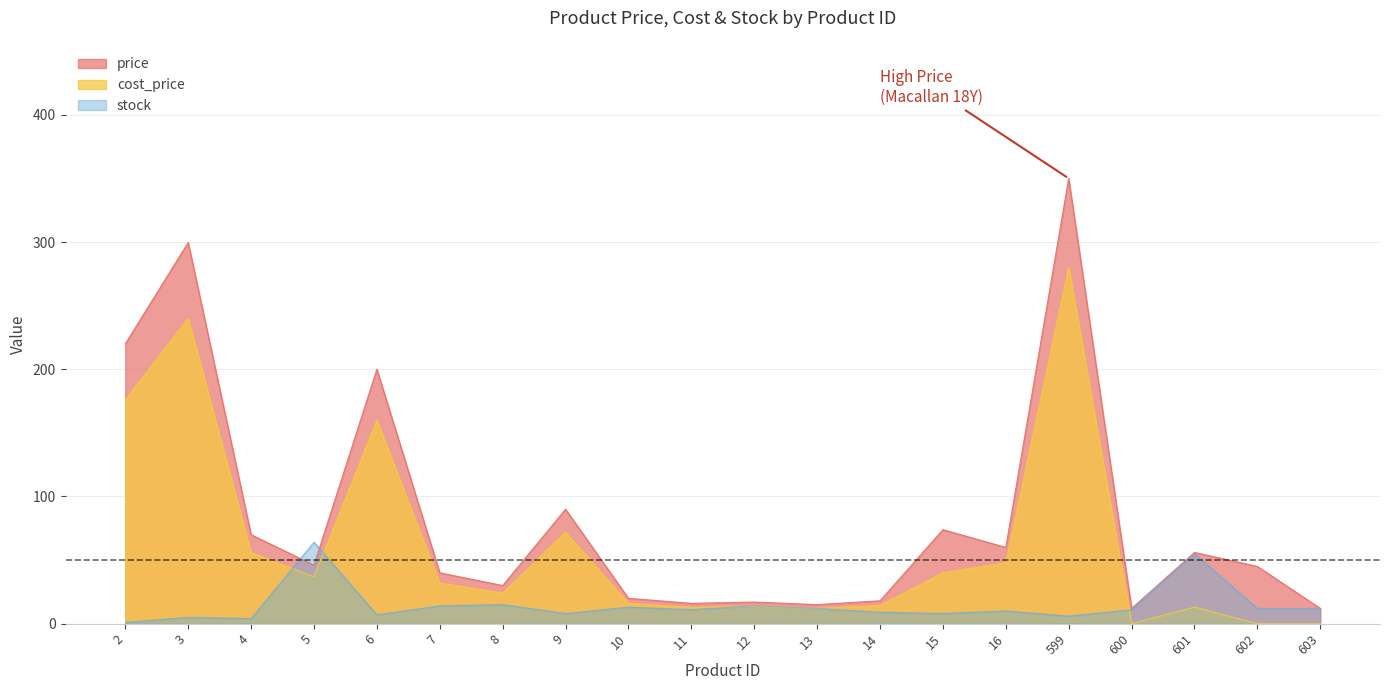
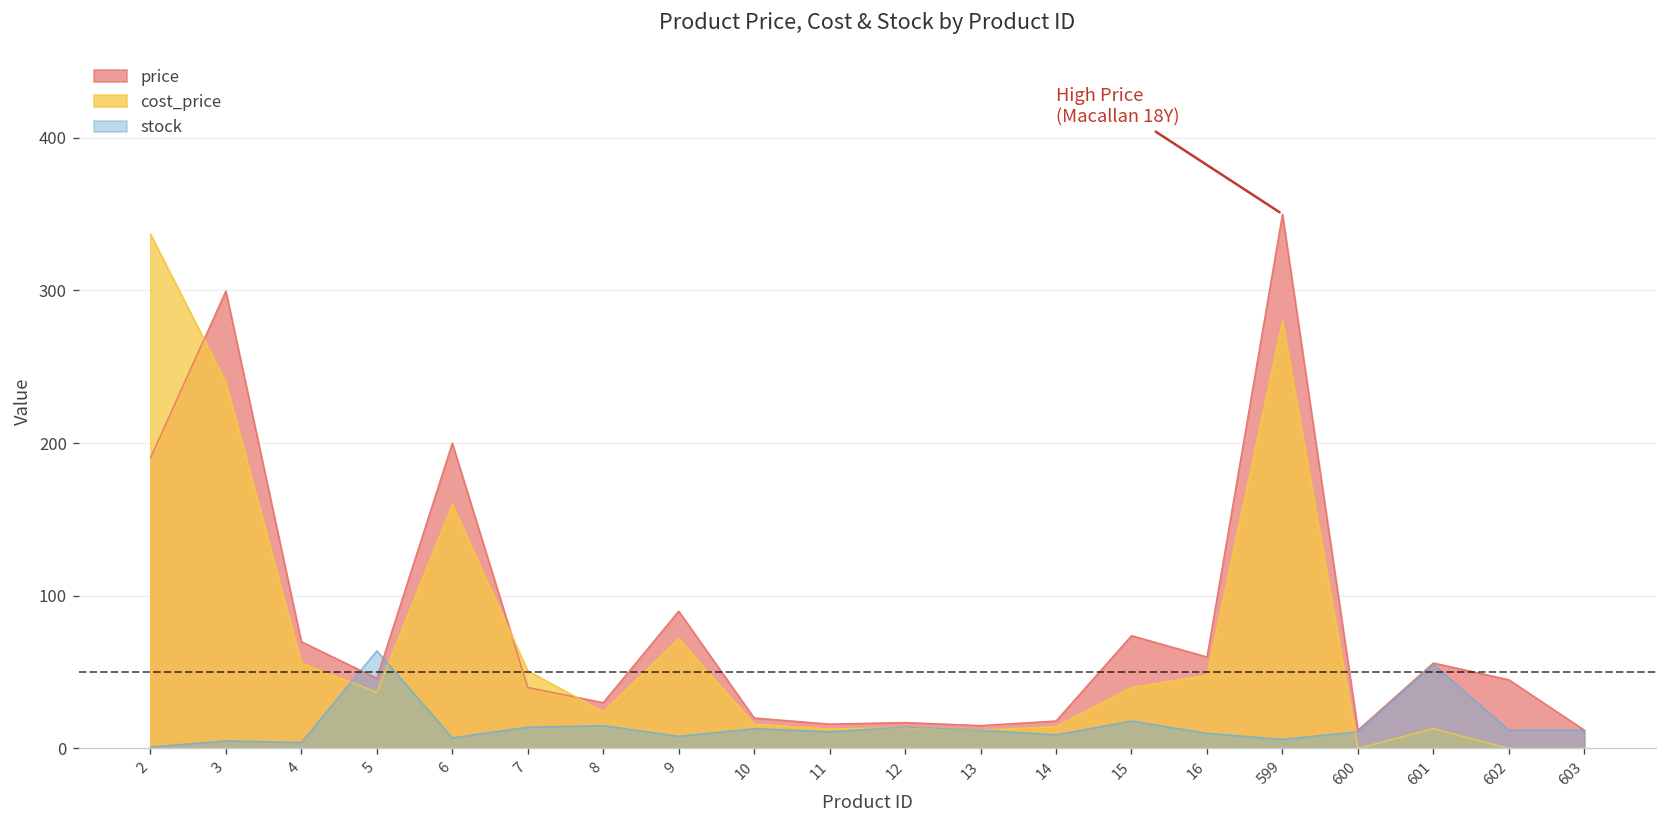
  {
    "price": {
-     "2": 220,
+     "2": 190,
      "3": 300,
      "4": 70,
      "5": 46,
      "6": 200,
      "7": 40,
      "8": 30,
      "9": 90,
      "10": 20,
      "11": 16,
      "12": 17,
      "13": 15,
      "14": 18,
      "15": 74,
      "16": 60,
      "602": 45
    },
    "cost_price": {
-     "2": 176,
+     "2": 337,
      "3": 240,
      "4": 56,
      "5": 37,
      "6": 160,
-     "7": 32,
+     "7": 51,
      "8": 24,
      "9": 72,
      "10": 16,
      "14": 14,
      "15": 40,
      "16": 48,
      "599": 280,
      "600": 0,
      "601": 13,
      "602": 0,
      "603": 0
    },
    "stock": {
      "2": 1,
      "3": 5,
      "4": 4,
      "5": 64,
      "6": 7,
      "7": 14,
      "8": 15,
      "9": 8,
      "10": 13,
      "14": 9,
-     "15": 8,
+     "15": 18,
      "16": 10,
      "599": 6,
      "602": 12
    }
  }
